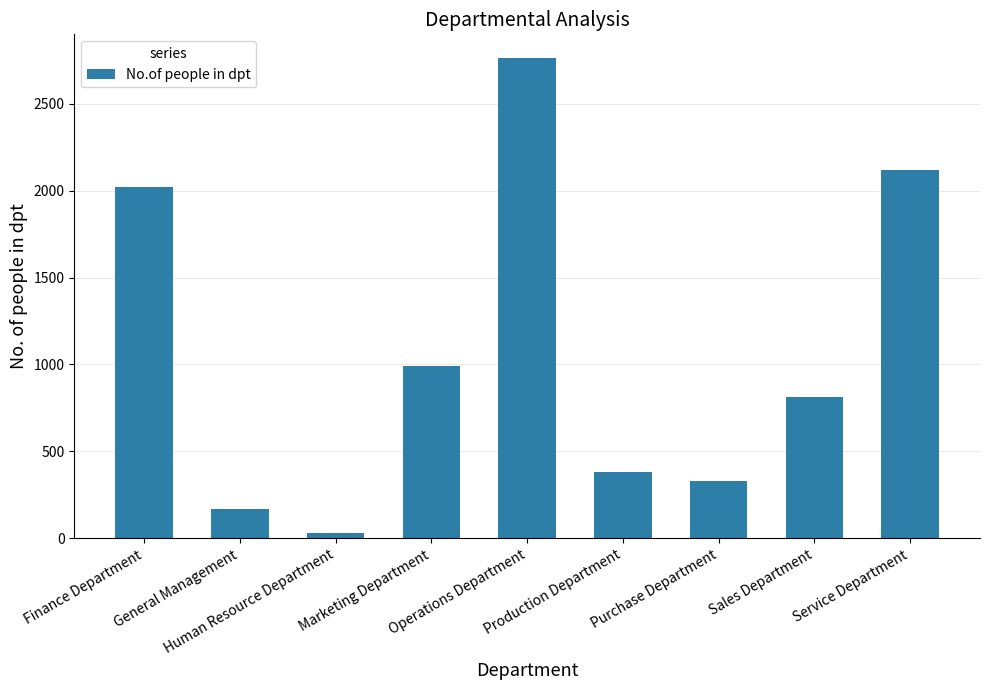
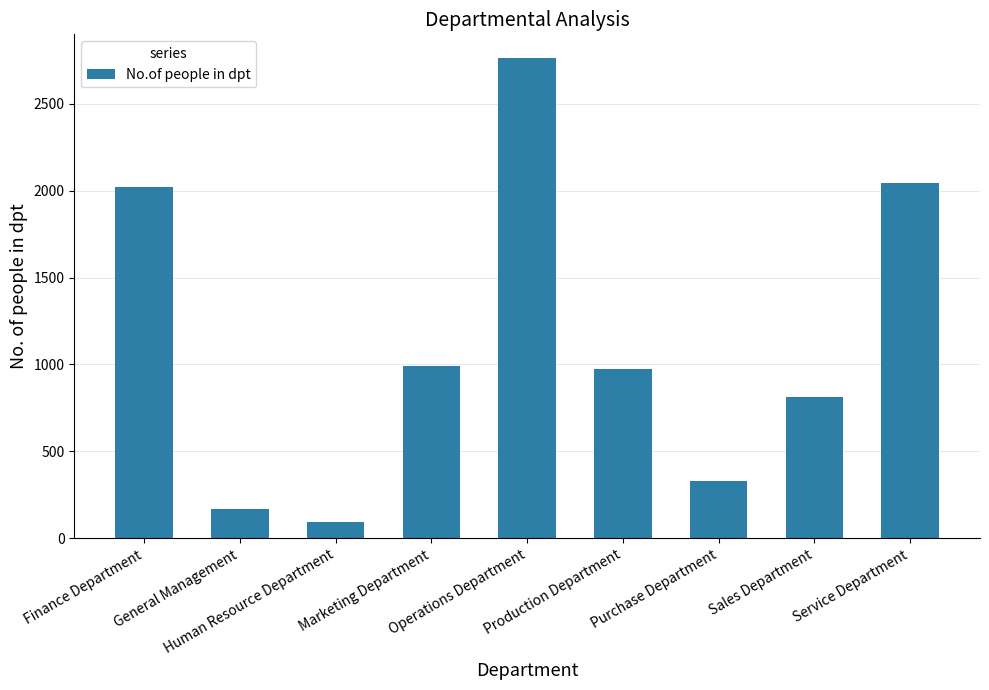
  {
    "Finance Department": 2020,
    "General Management": 170,
-   "Human Resource Department": 30,
+   "Human Resource Department": 100,
    "Marketing Department": 990,
    "Operations Department": 2760,
-   "Production Department": 380,
+   "Production Department": 970,
    "Purchase Department": 330,
    "Sales Department": 810,
-   "Service Department": 2120
+   "Service Department": 2040
  }
